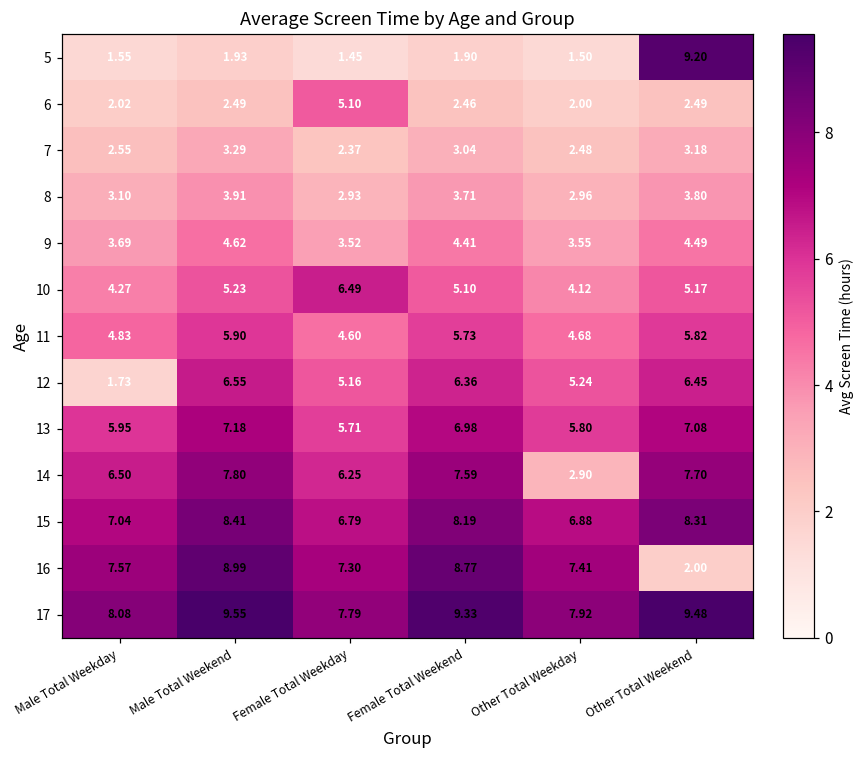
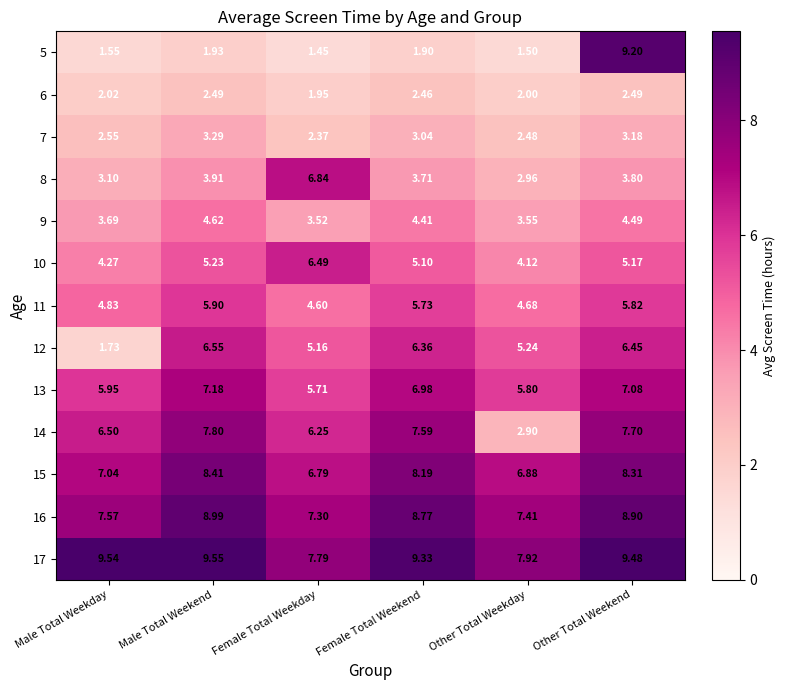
  {
    "5": {
      "Male Total Weekend": 1.93,
      "Female Total Weekend": 1.90,
      "Other Total Weekend": 9.20
    },
    "6": {
      "Male Total Weekday": 2.02,
      "Male Total Weekend": 2.49,
-     "Female Total Weekday": 5.10,
+     "Female Total Weekday": 1.95,
      "Female Total Weekend": 2.46,
      "Other Total Weekday": 2.00,
      "Other Total Weekend": 2.49
    },
    "7": {
      "Male Total Weekday": 2.55,
      "Male Total Weekend": 3.29,
      "Female Total Weekday": 2.37,
      "Female Total Weekend": 3.04,
      "Other Total Weekday": 2.48,
      "Other Total Weekend": 3.18
    },
    "8": {
      "Male Total Weekday": 3.10,
      "Male Total Weekend": 3.91,
-     "Female Total Weekday": 2.93,
+     "Female Total Weekday": 6.84,
      "Female Total Weekend": 3.71,
      "Other Total Weekday": 2.96,
      "Other Total Weekend": 3.80
    },
    "9": {
      "Male Total Weekday": 3.69,
      "Male Total Weekend": 4.62,
      "Female Total Weekday": 3.52,
      "Female Total Weekend": 4.41,
      "Other Total Weekday": 3.55,
      "Other Total Weekend": 4.49
    },
    "10": {
      "Male Total Weekday": 4.27,
      "Male Total Weekend": 5.23,
      "Female Total Weekday": 6.49,
      "Female Total Weekend": 5.10,
      "Other Total Weekday": 4.12,
      "Other Total Weekend": 5.17
    },
    "11": {
      "Male Total Weekday": 4.83,
      "Male Total Weekend": 5.90,
      "Female Total Weekday": 4.60,
      "Female Total Weekend": 5.73,
      "Other Total Weekday": 4.68,
      "Other Total Weekend": 5.82
    },
    "12": {
      "Male Total Weekend": 6.55,
      "Female Total Weekday": 5.16,
      "Female Total Weekend": 6.36,
      "Other Total Weekday": 5.24,
      "Other Total Weekend": 6.45
    },
    "13": {
      "Male Total Weekday": 5.95,
      "Male Total Weekend": 7.18,
      "Female Total Weekday": 5.71,
      "Female Total Weekend": 6.98,
      "Other Total Weekday": 5.80,
      "Other Total Weekend": 7.08
    },
    "14": {
      "Male Total Weekday": 6.50,
      "Male Total Weekend": 7.80,
      "Female Total Weekday": 6.25,
      "Female Total Weekend": 7.59,
      "Other Total Weekday": 2.90,
      "Other Total Weekend": 7.70
    },
    "15": {
      "Male Total Weekday": 7.04,
      "Male Total Weekend": 8.41,
      "Female Total Weekday": 6.79,
      "Female Total Weekend": 8.19,
      "Other Total Weekday": 6.88,
      "Other Total Weekend": 8.31
    },
    "16": {
      "Male Total Weekday": 7.57,
      "Male Total Weekend": 8.99,
      "Female Total Weekday": 7.30,
      "Female Total Weekend": 8.77,
      "Other Total Weekday": 7.41,
-     "Other Total Weekend": 2.00
+     "Other Total Weekend": 8.90
    },
    "17": {
-     "Male Total Weekday": 8.08,
+     "Male Total Weekday": 9.54,
      "Male Total Weekend": 9.55,
      "Female Total Weekday": 7.79,
      "Female Total Weekend": 9.33,
      "Other Total Weekday": 7.92,
      "Other Total Weekend": 9.48
    }
  }
